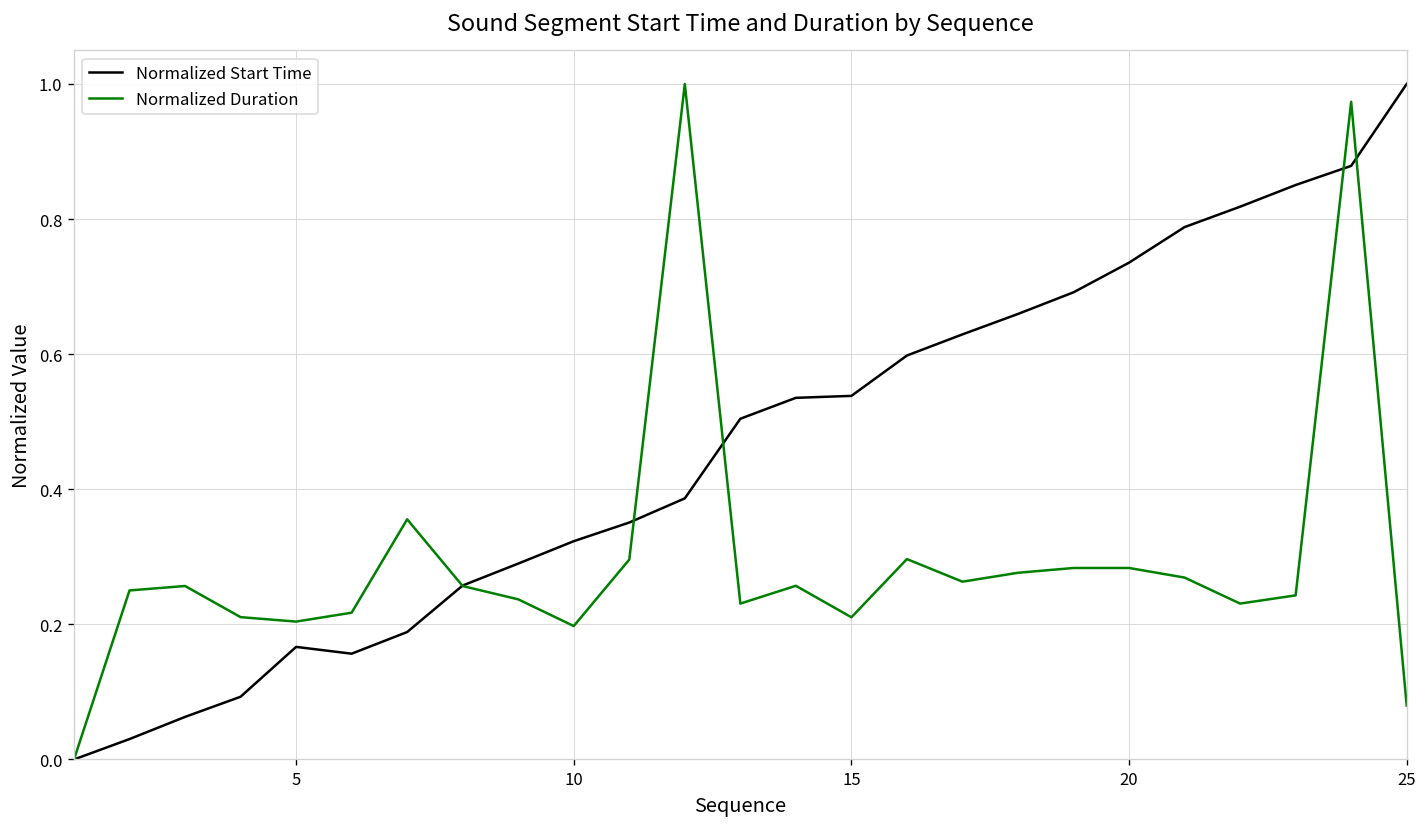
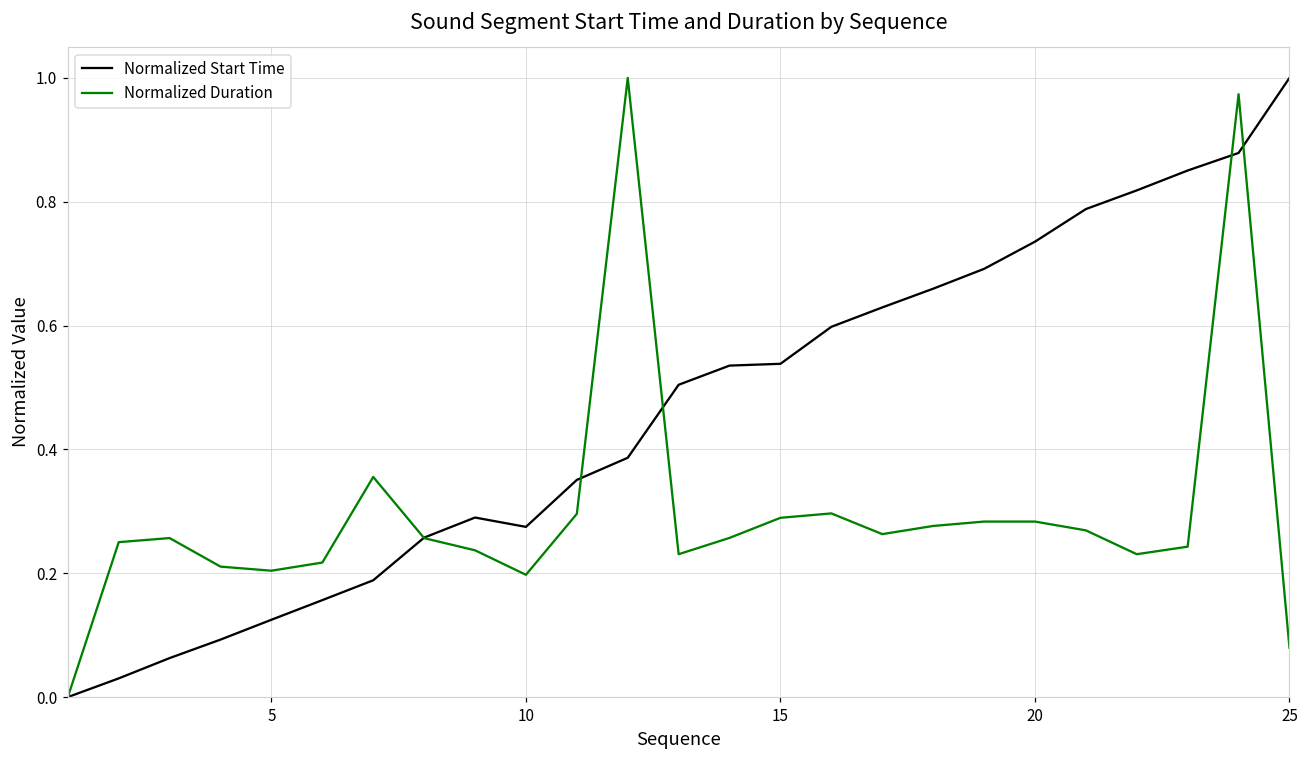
  {
    "Normalized Start Time": {
-     "5": 0.17,
-     "10": 0.32,
+     "5": 0.12,
+     "10": 0.27,
      "15": 0.54,
      "20": 0.74,
      "25": 1.00
    },
    "Normalized Duration": {
      "5": 0.20,
      "10": 0.20,
-     "15": 0.21,
+     "15": 0.29,
      "20": 0.28,
      "25": 0.08
    }
  }
